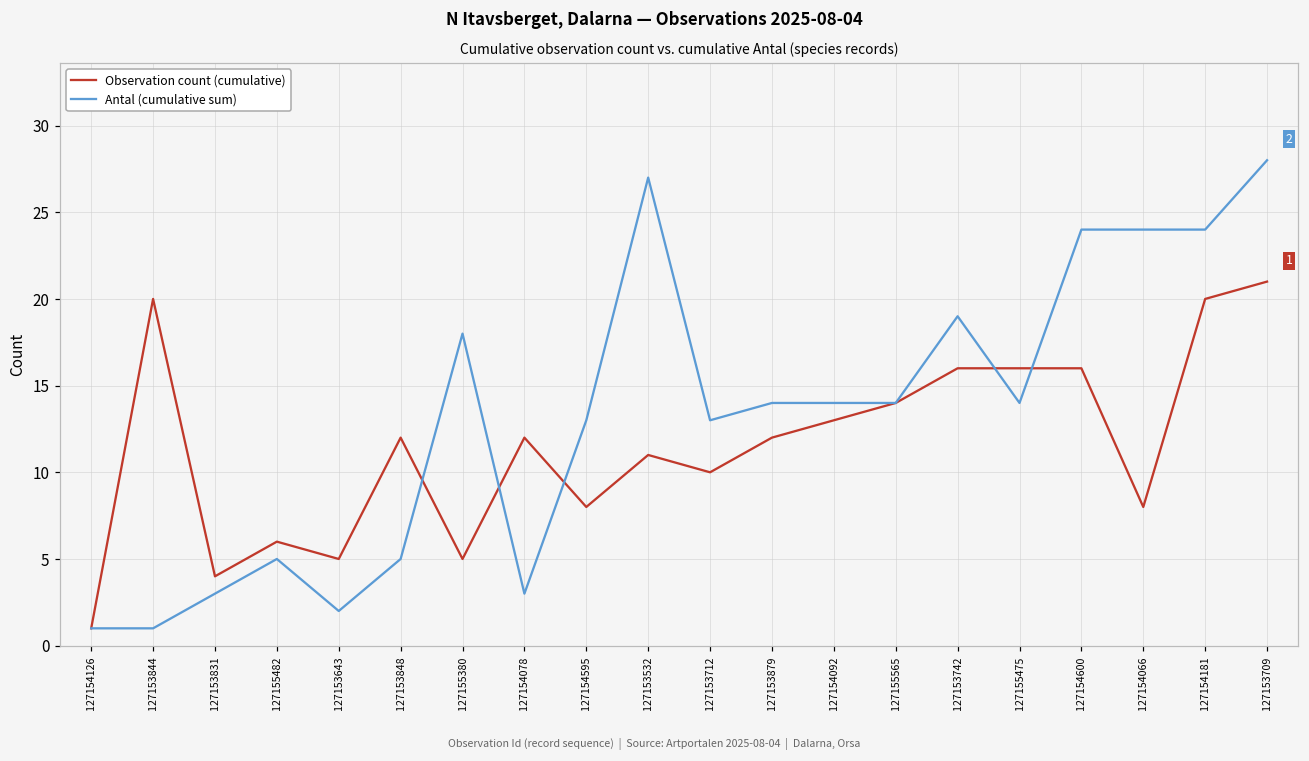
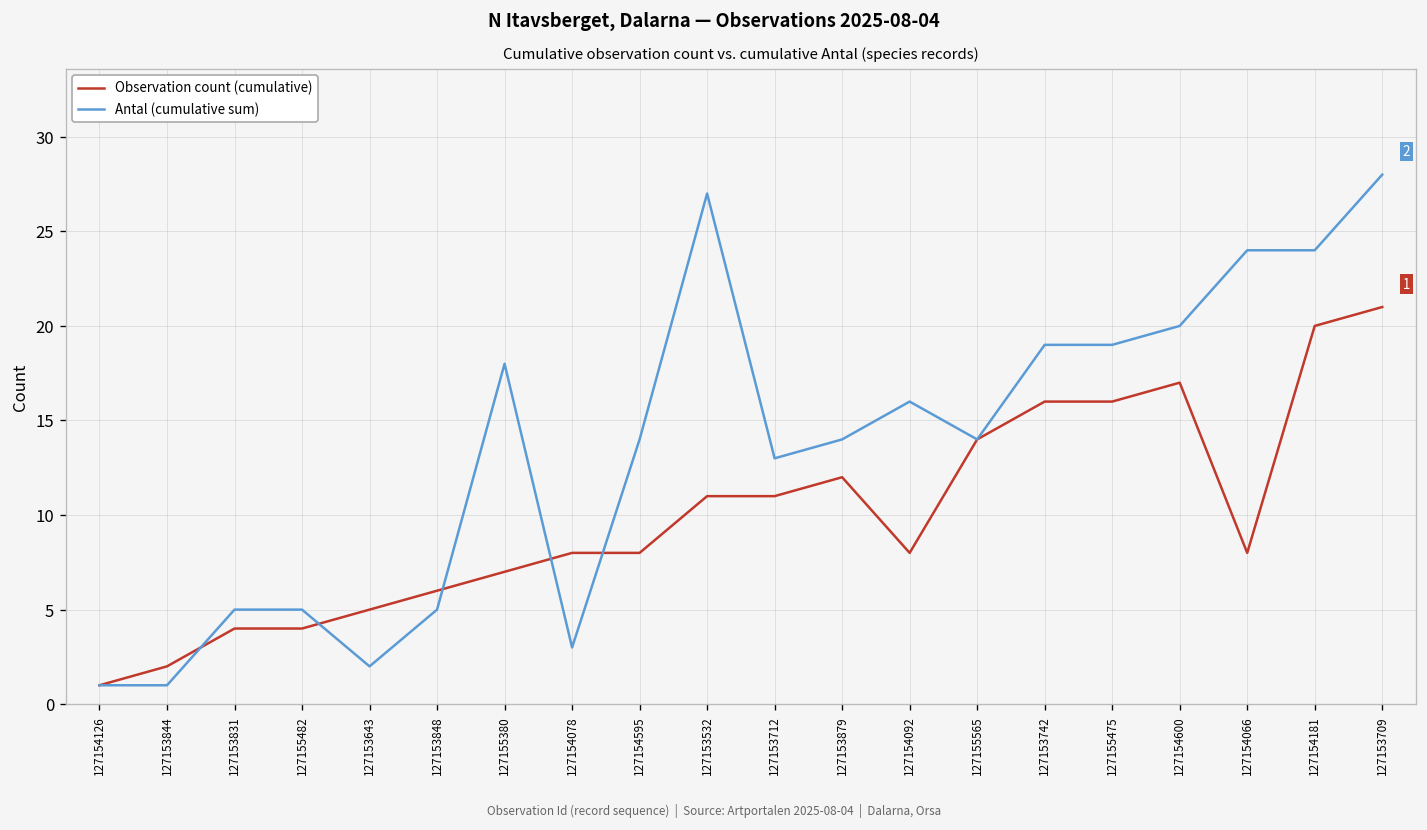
  {
    "Observation count (cumulative)": {
-     "127153844": 20,
+     "127153844": 2,
      "127153831": 4,
-     "127155482": 6,
+     "127155482": 4,
      "127153643": 5,
-     "127153848": 12,
-     "127155380": 5,
-     "127154078": 12,
+     "127153848": 6,
+     "127155380": 7,
+     "127154078": 8,
      "127154595": 8,
      "127153532": 11,
-     "127153712": 10,
+     "127153712": 11,
      "127153879": 12,
-     "127154092": 13,
+     "127154092": 8,
      "127153742": 16,
      "127155475": 16,
-     "127154600": 16,
+     "127154600": 17,
      "127154066": 8,
      "127154181": 20
    },
    "Antal (cumulative sum)": {
      "127153844": 1,
-     "127153831": 3,
+     "127153831": 5,
      "127155482": 5,
      "127153643": 2,
      "127153848": 5,
      "127155380": 18,
      "127154078": 3,
-     "127154595": 13,
+     "127154595": 14,
      "127153532": 27,
      "127153712": 13,
      "127153879": 14,
-     "127154092": 14,
+     "127154092": 16,
      "127153742": 19,
-     "127155475": 14,
-     "127154600": 24,
+     "127155475": 19,
+     "127154600": 20,
      "127154066": 24,
      "127154181": 24
    }
  }
